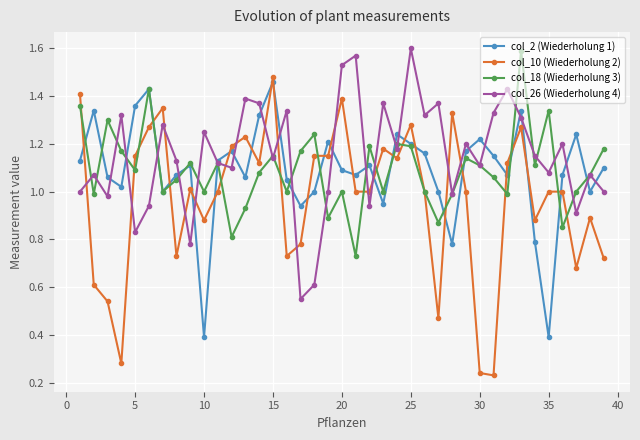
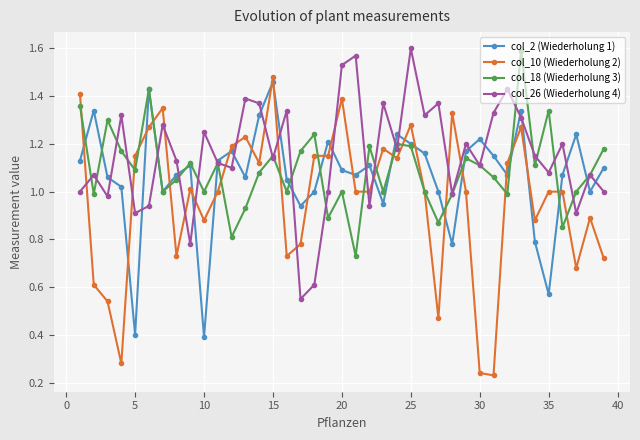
  {
    "col_2 (Wiederholung 1)": {
-     "5": 1.36,
+     "5": 0.40,
      "10": 0.39,
      "15": 1.46,
      "20": 1.09,
      "30": 1.22,
-     "35": 0.39
+     "35": 0.57
    },
    "col_10 (Wiederholung 2)": {
      "5": 1.15,
      "10": 0.88,
      "15": 1.48,
      "20": 1.39,
      "25": 1.28,
      "30": 0.24,
      "35": 1.00
    },
    "col_18 (Wiederholung 3)": {
      "5": 1.09,
      "10": 1.00,
      "20": 1.00,
      "35": 1.34
    },
    "col_26 (Wiederholung 4)": {
-     "5": 0.83,
+     "5": 0.91,
      "10": 1.25,
      "20": 1.53,
      "25": 1.60,
      "35": 1.08
    }
  }
